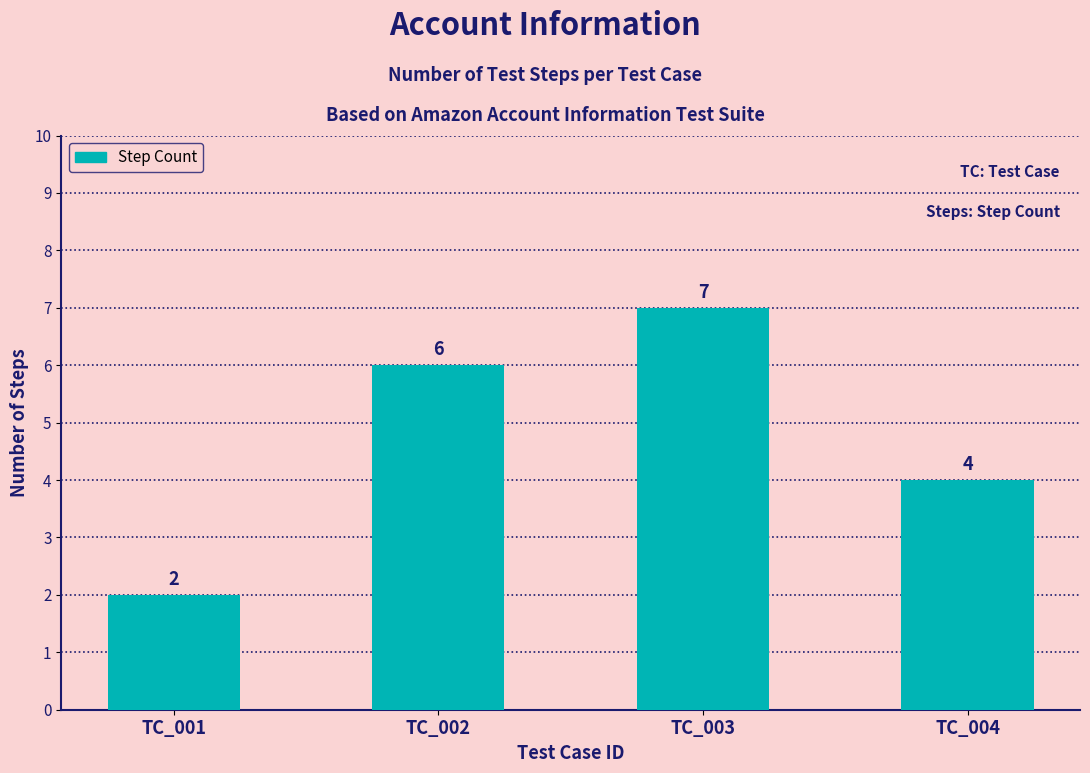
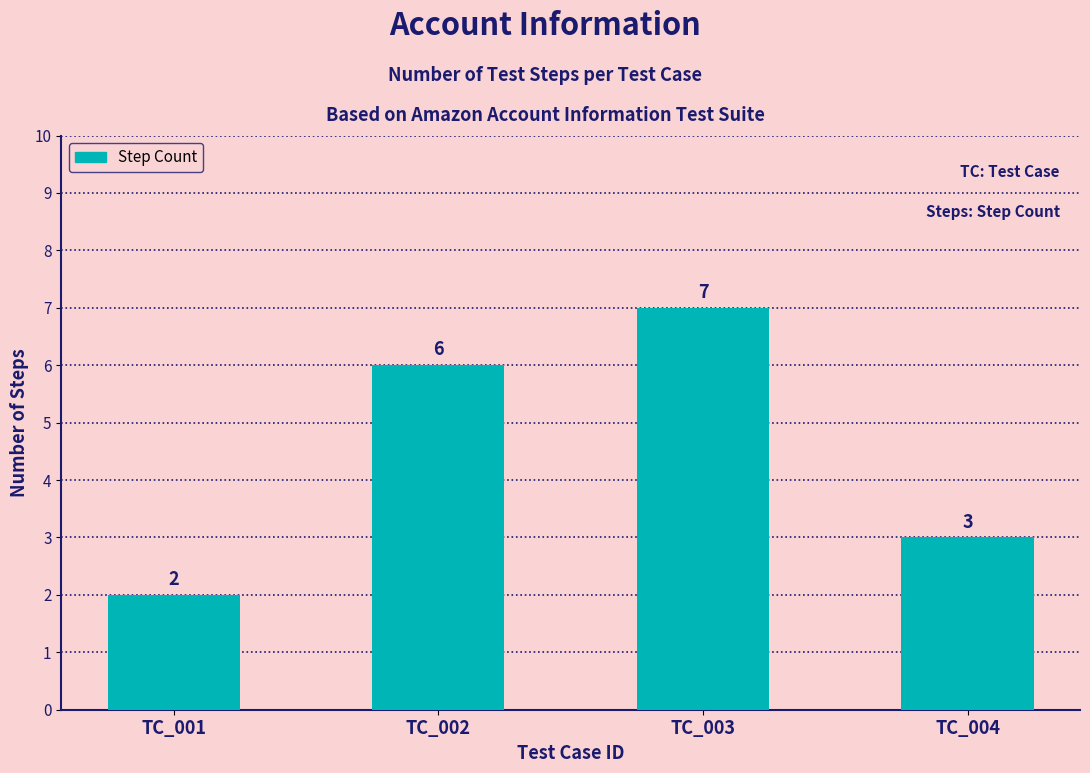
  {
    "TC_001": 2,
    "TC_002": 6,
    "TC_003": 7,
-   "TC_004": 4
+   "TC_004": 3
  }
